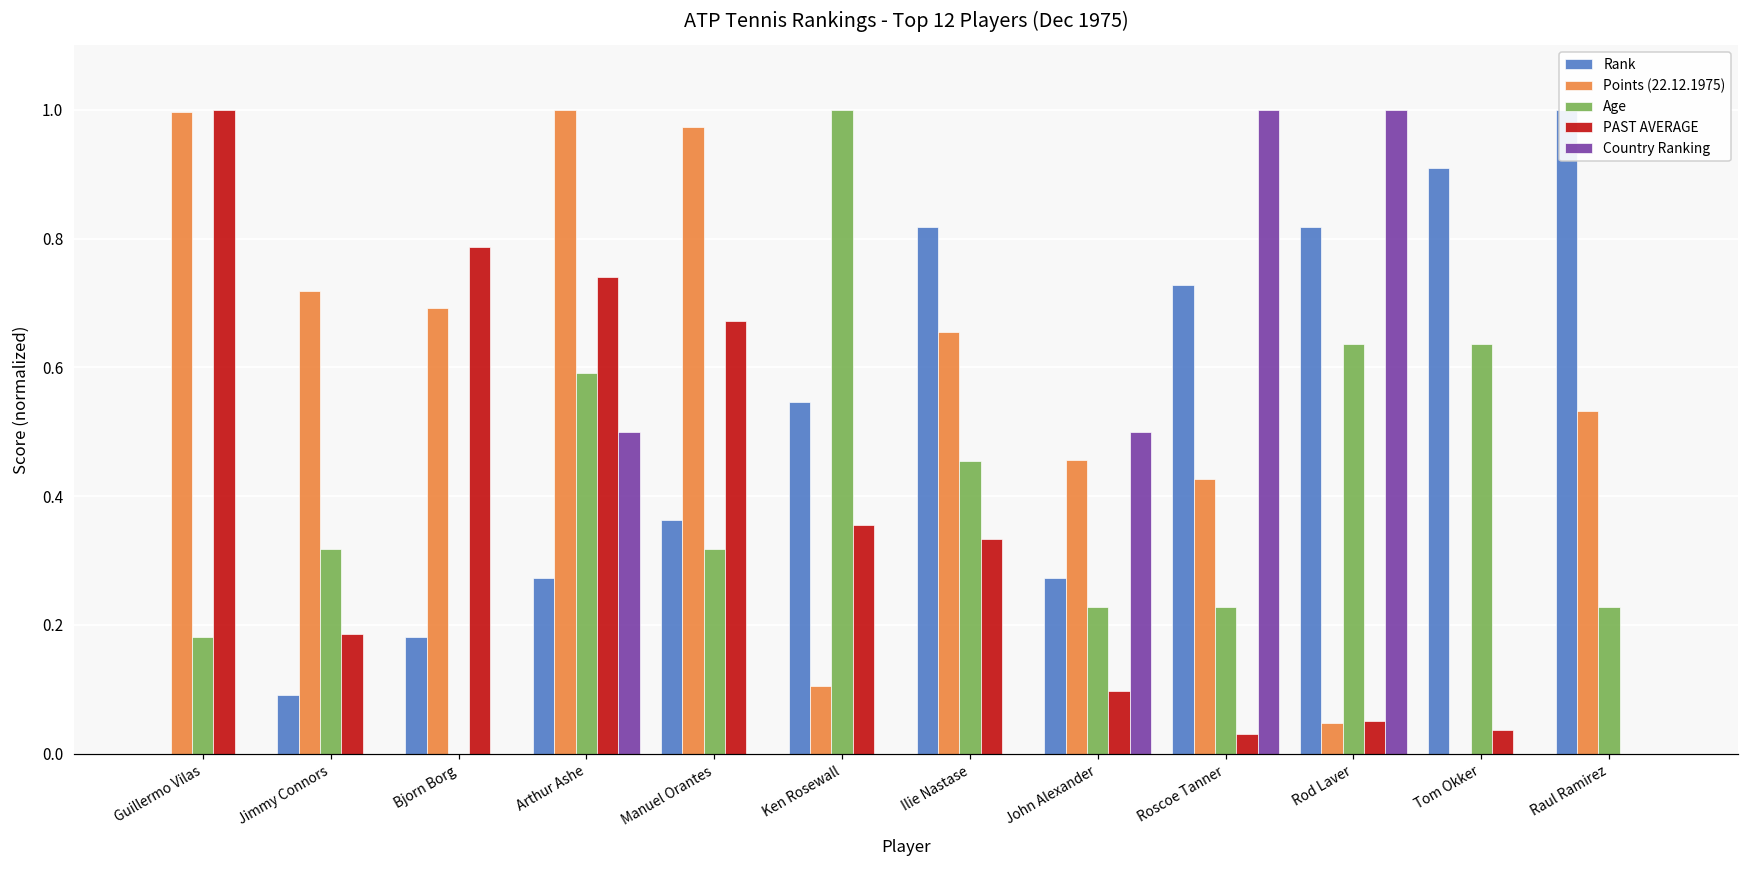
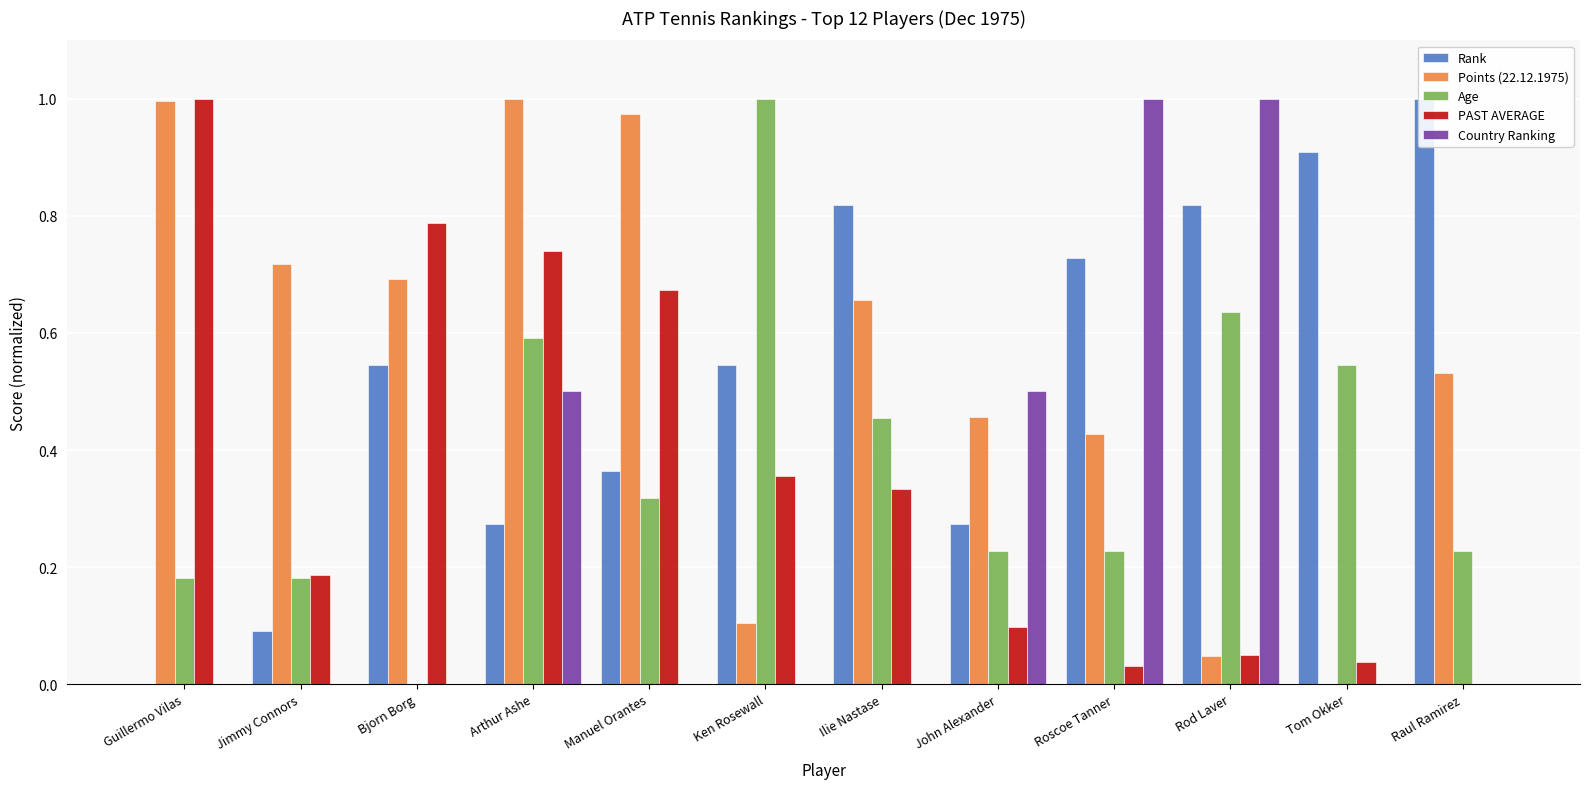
  {
    "Rank": {
      "Guillermo Vilas": 0.00,
      "Jimmy Connors": 0.09,
-     "Bjorn Borg": 0.18,
+     "Bjorn Borg": 0.55,
      "Arthur Ashe": 0.27,
      "Manuel Orantes": 0.36,
      "Ken Rosewall": 0.55,
      "Ilie Nastase": 0.82,
      "John Alexander": 0.27,
      "Roscoe Tanner": 0.73,
      "Rod Laver": 0.82,
      "Tom Okker": 0.91
    },
    "Points (22.12.1975)": {
      "Guillermo Vilas": 1.00,
      "Jimmy Connors": 0.72,
      "Bjorn Borg": 0.69,
      "Arthur Ashe": 1.00,
      "Manuel Orantes": 0.97,
      "Ken Rosewall": 0.10,
      "Ilie Nastase": 0.66,
      "John Alexander": 0.46,
      "Roscoe Tanner": 0.43,
      "Rod Laver": 0.05,
      "Tom Okker": 0.00,
      "Raul Ramirez": 0.53
    },
    "Age": {
      "Guillermo Vilas": 0.18,
-     "Jimmy Connors": 0.32,
+     "Jimmy Connors": 0.18,
      "Bjorn Borg": 0.00,
      "Arthur Ashe": 0.59,
      "Manuel Orantes": 0.32,
      "Ken Rosewall": 1.00,
      "Ilie Nastase": 0.45,
      "John Alexander": 0.23,
      "Roscoe Tanner": 0.23,
      "Rod Laver": 0.64,
-     "Tom Okker": 0.64,
+     "Tom Okker": 0.55,
      "Raul Ramirez": 0.23
    },
    "PAST AVERAGE": {
      "Guillermo Vilas": 1.00,
      "Jimmy Connors": 0.19,
      "Bjorn Borg": 0.79,
      "Arthur Ashe": 0.74,
      "Manuel Orantes": 0.67,
      "Ken Rosewall": 0.36,
      "Ilie Nastase": 0.33,
      "John Alexander": 0.10,
      "Roscoe Tanner": 0.03,
      "Rod Laver": 0.05,
      "Tom Okker": 0.04,
      "Raul Ramirez": 0.00
    },
    "Country Ranking": {
      "Guillermo Vilas": 0.00,
      "Jimmy Connors": 0.00,
      "Bjorn Borg": 0.00,
      "Arthur Ashe": 0.50,
      "Manuel Orantes": 0.00,
      "Ken Rosewall": 0.00,
      "Ilie Nastase": 0.00,
      "John Alexander": 0.50,
      "Roscoe Tanner": 1.00,
      "Rod Laver": 1.00,
      "Tom Okker": 0.00,
      "Raul Ramirez": 0.00
    }
  }
